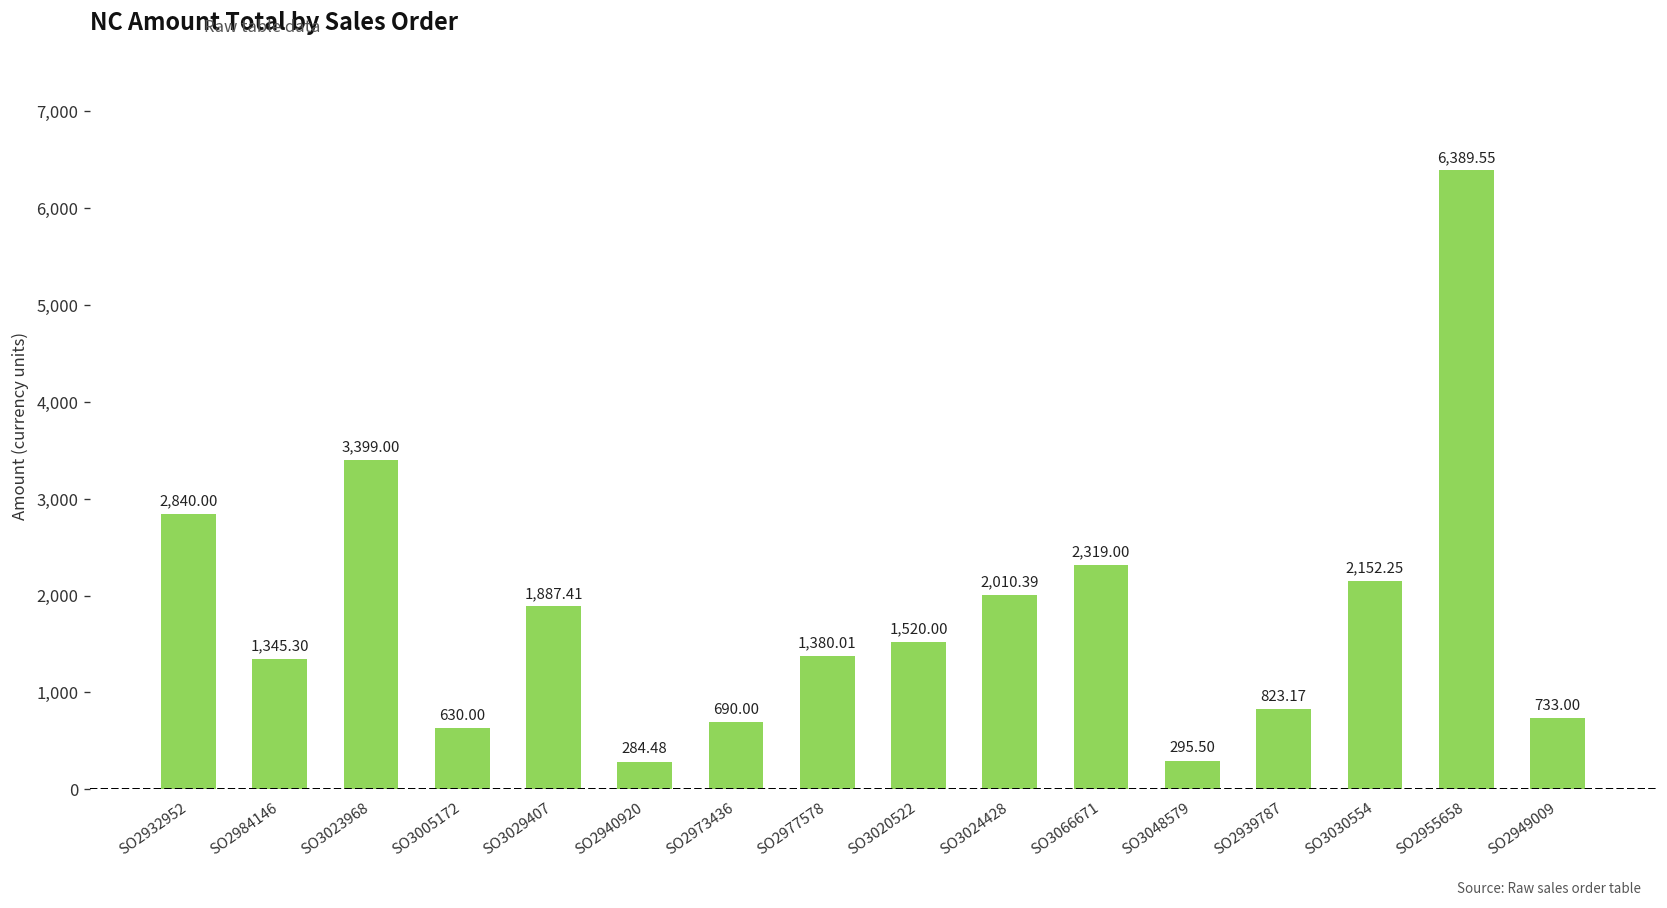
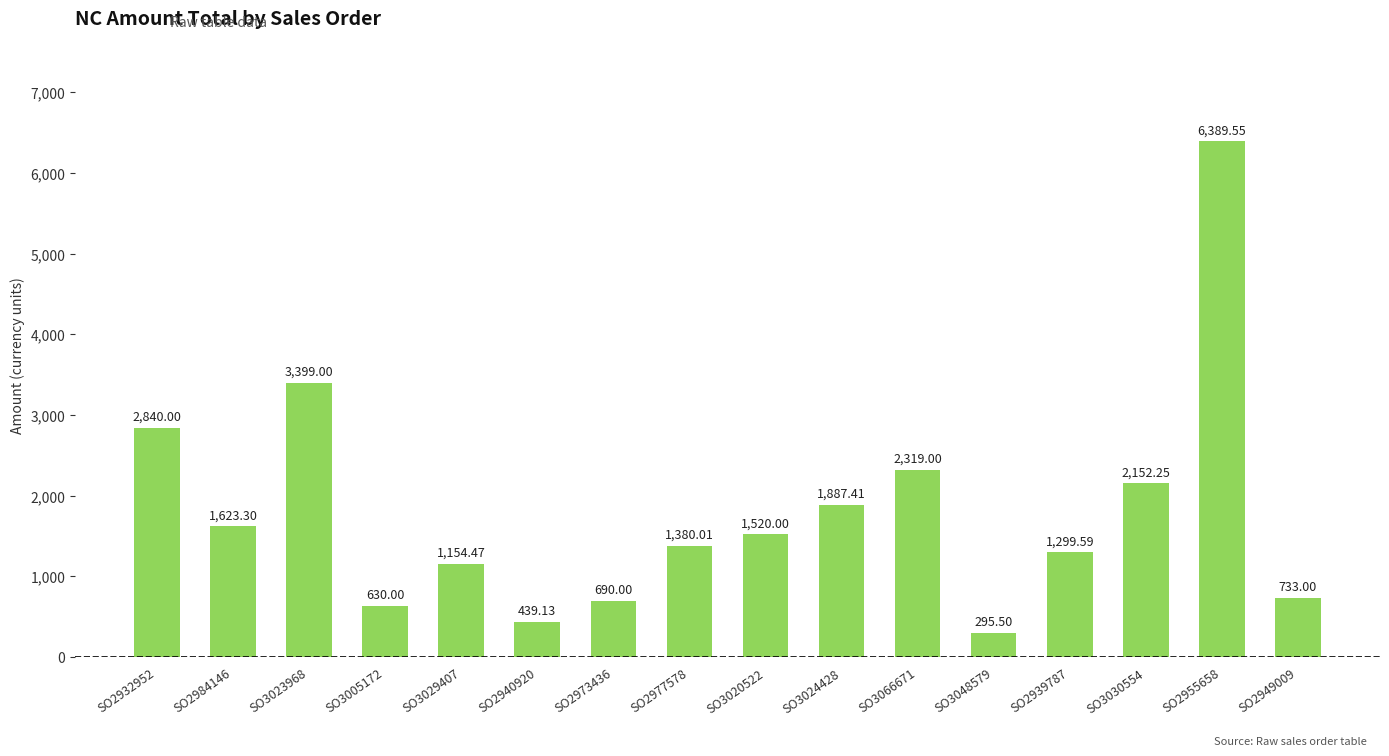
  {
    "SO2932952": "2,840.00",
-   "SO2984146": "1,345.30",
+   "SO2984146": "1,623.30",
    "SO3023968": "3,399.00",
    "SO3005172": "630.00",
-   "SO3029407": "1,887.41",
-   "SO2940920": "284.48",
+   "SO3029407": "1,154.47",
+   "SO2940920": "439.13",
    "SO2973436": "690.00",
    "SO2977578": "1,380.01",
    "SO3020522": "1,520.00",
-   "SO3024428": "2,010.39",
+   "SO3024428": "1,887.41",
    "SO3066671": "2,319.00",
    "SO3048579": "295.50",
-   "SO2939787": "823.17",
+   "SO2939787": "1,299.59",
    "SO3030554": "2,152.25",
    "SO2955658": "6,389.55",
    "SO2949009": "733.00"
  }
